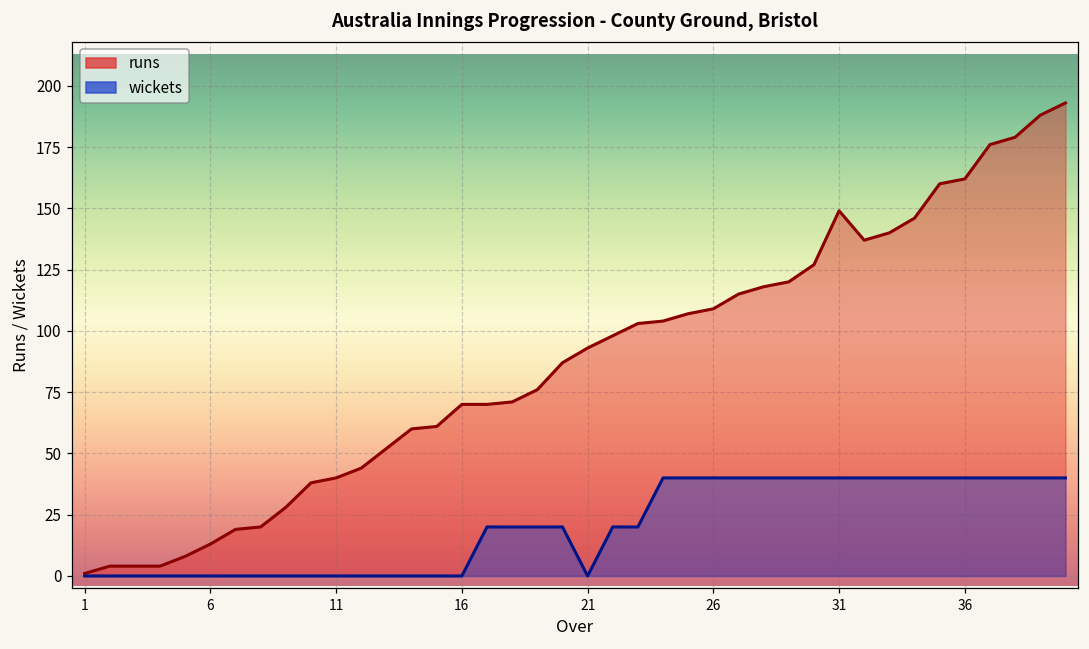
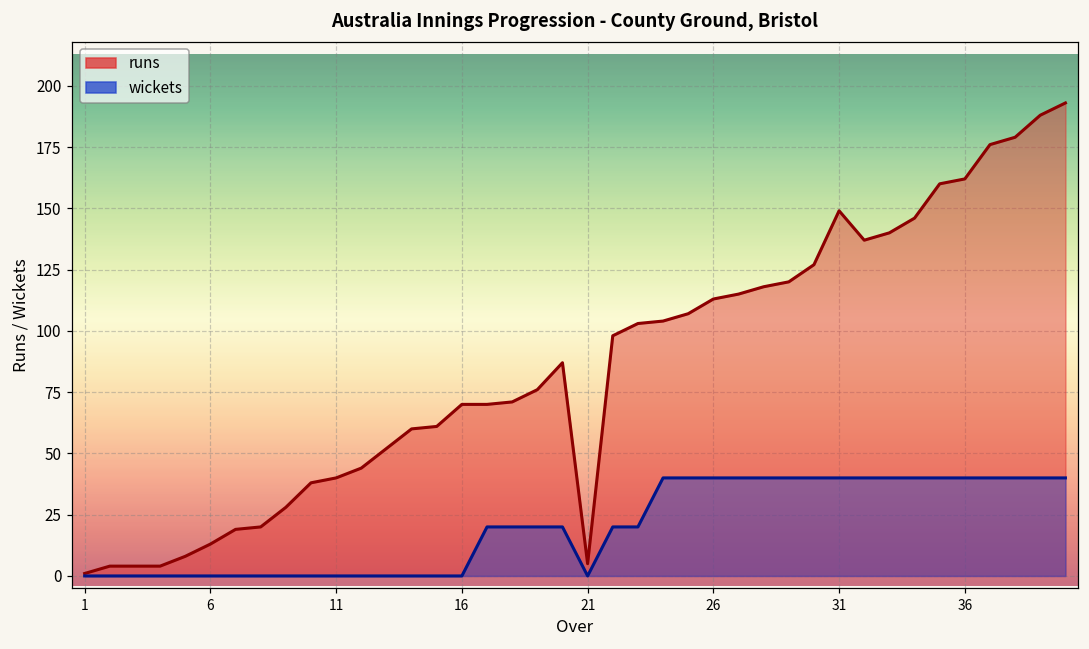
  {
    "runs": {
      "6": 13,
      "11": 40,
      "16": 70,
-     "21": 93,
-     "26": 109,
+     "21": 5,
+     "26": 113,
      "31": 149,
      "36": 162
    },
    "wickets": {
      "6": 0,
      "11": 0,
      "16": 0,
      "21": 0,
      "26": 40,
      "31": 40,
      "36": 40
    }
  }
